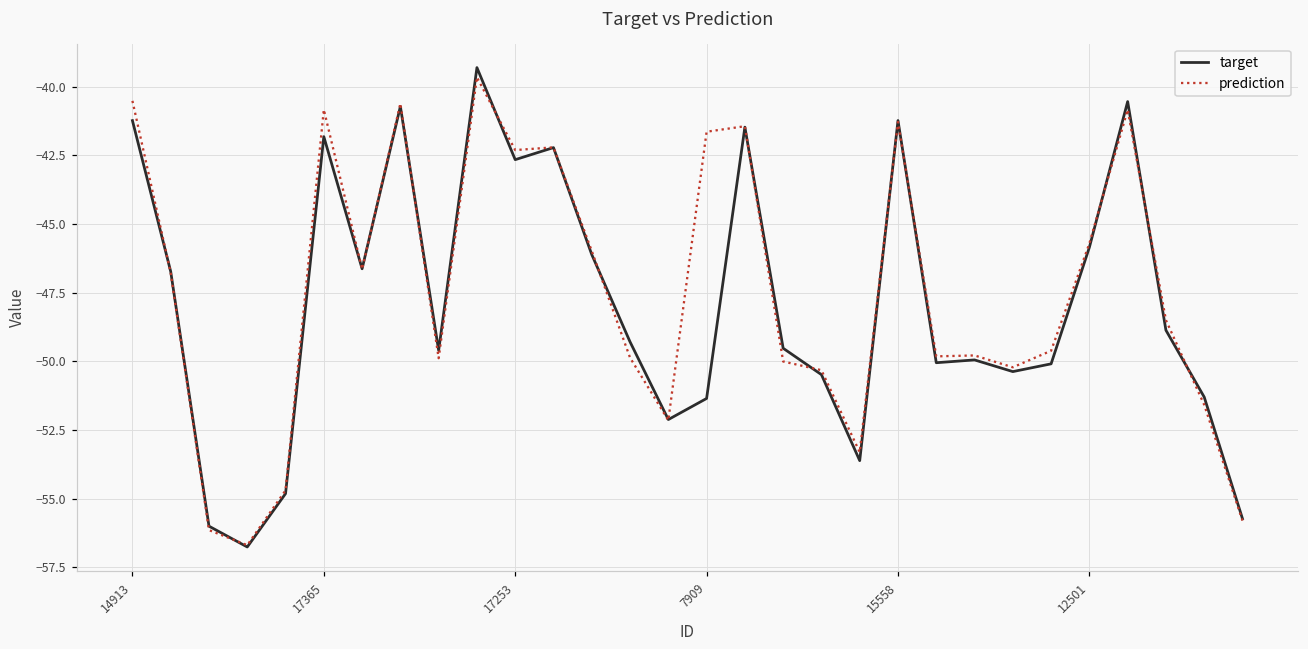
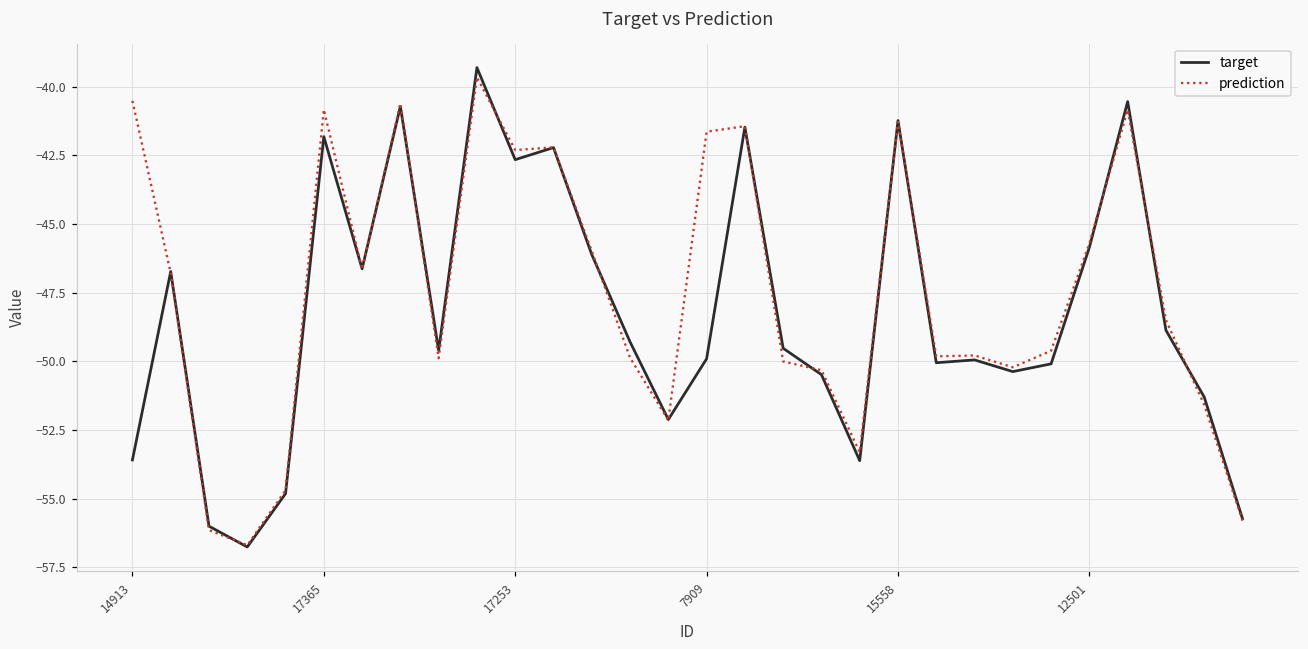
  {
    "target": {
-     "14913": -41.2,
+     "14913": -53.6,
      "17365": -41.8,
      "17253": -42.7,
-     "7909": -51.4,
+     "7909": -49.9,
      "12501": -45.8
    },
    "prediction": {
      "14913": -40.5,
      "17365": -40.8,
      "17253": -42.3,
      "7909": -41.6,
      "12501": -45.7
    }
  }
